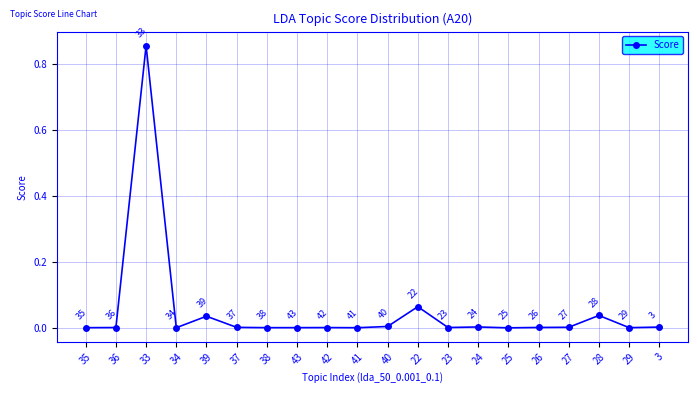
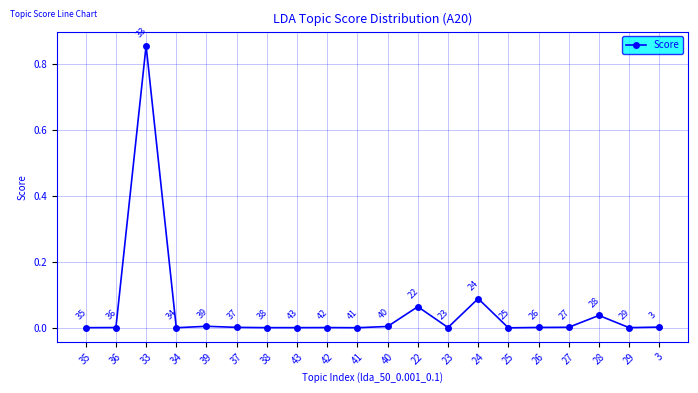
  {
-   "39": 0.04,
-   "24": 0.00
+   "39": 0.01,
+   "24": 0.09
  }
